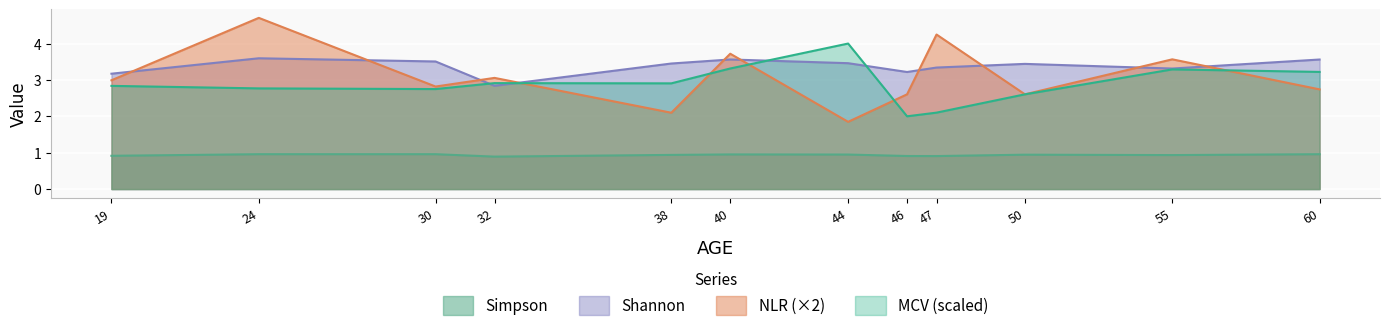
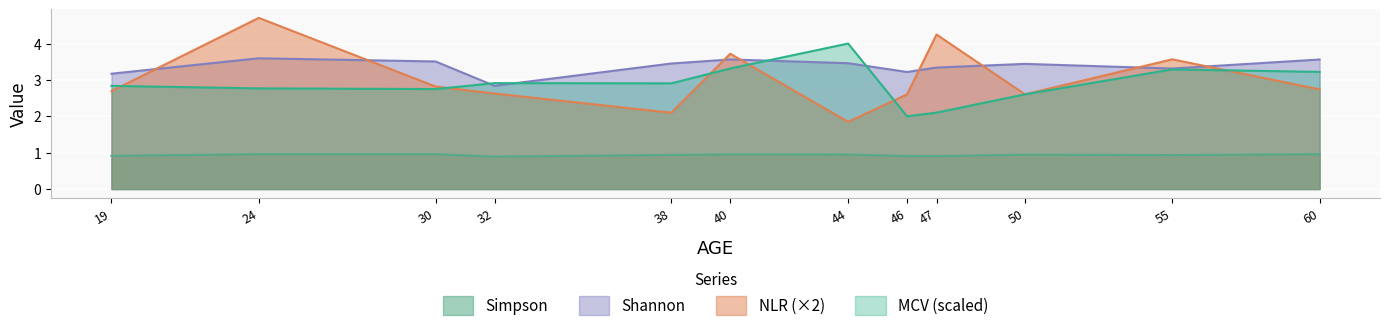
  {
    "NLR (×2)": {
-     "19": 3.0,
+     "19": 2.7,
      "24": 4.7,
      "30": 2.8,
-     "32": 3.1,
+     "32": 2.6,
      "38": 2.1,
      "40": 3.7,
      "44": 1.8,
      "46": 2.6,
      "47": 4.2,
      "55": 3.6,
      "60": 2.7
    }
  }
